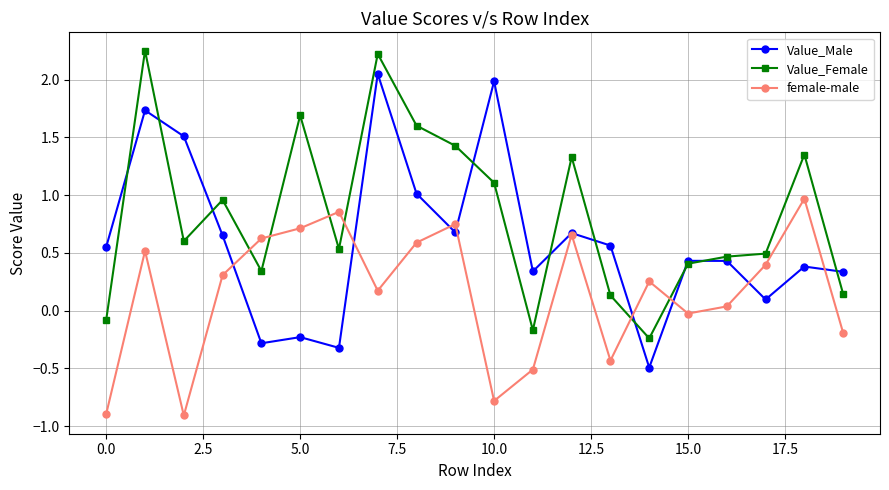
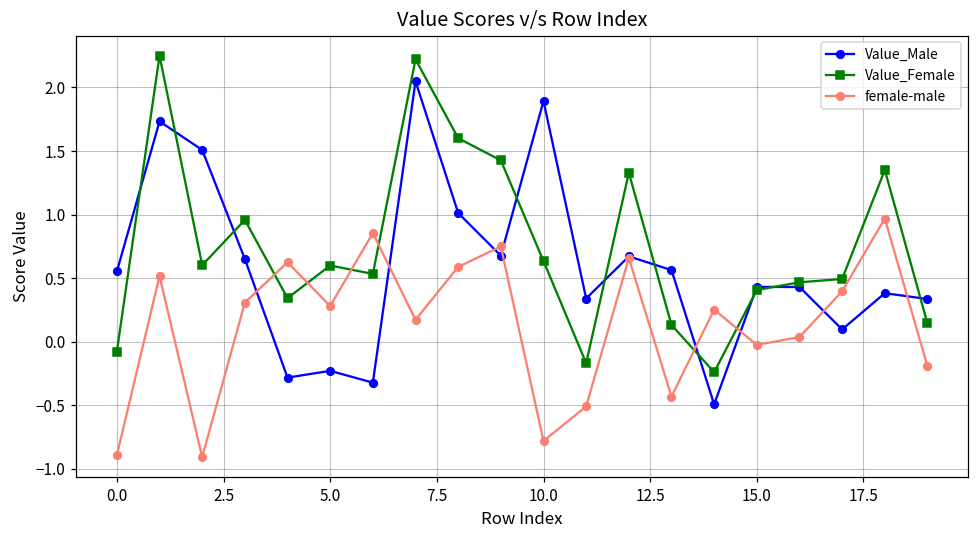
  {
    "Value_Male": {
      "0.0": 0.55,
      "5.0": -0.23,
-     "10.0": 1.98,
+     "10.0": 1.89,
      "15.0": 0.43
    },
    "Value_Female": {
      "0.0": -0.08,
-     "5.0": 1.69,
-     "10.0": 1.11,
+     "5.0": 0.60,
+     "10.0": 0.63,
      "15.0": 0.41
    },
    "female-male": {
      "0.0": -0.89,
-     "5.0": 0.71,
+     "5.0": 0.28,
      "10.0": -0.78,
      "15.0": -0.02
    }
  }
